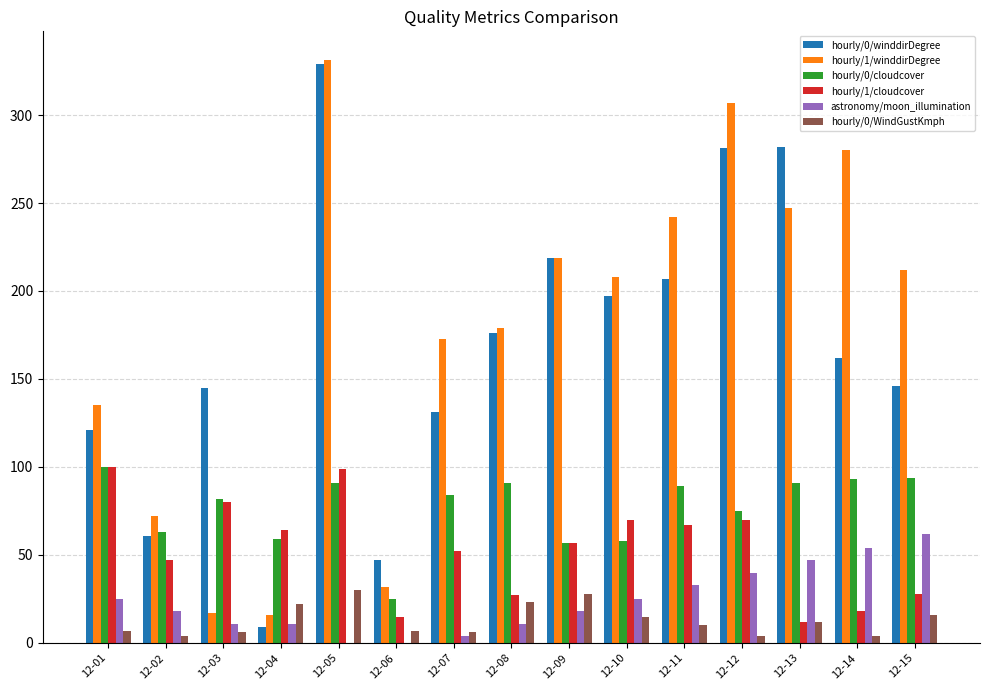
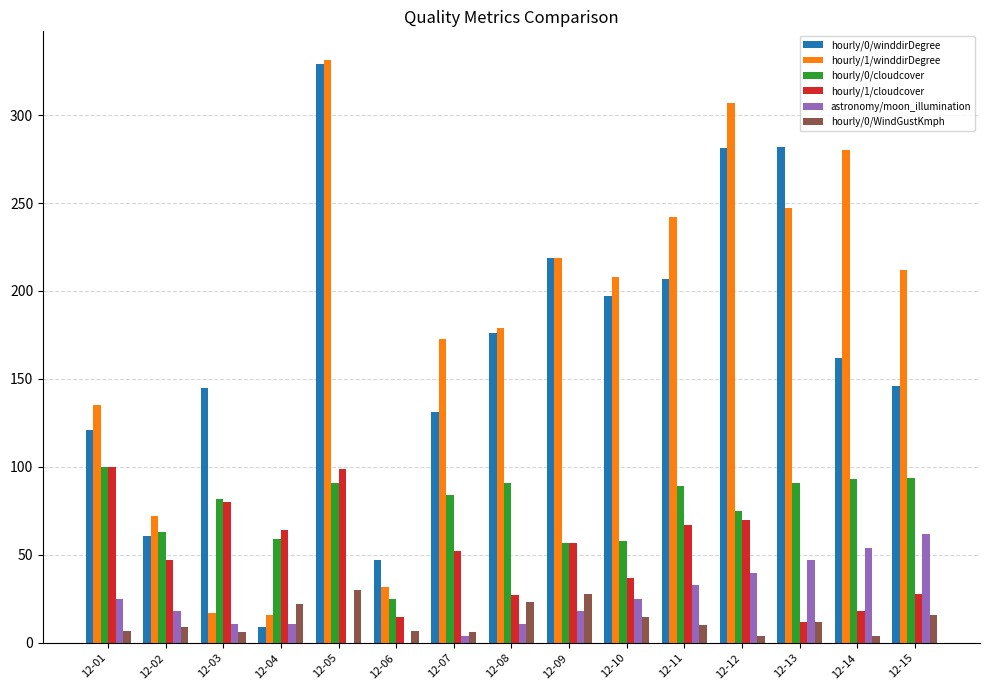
  {
    "hourly/0/winddirDegree": {
      "12-01": 121,
      "12-02": 61,
      "12-03": 145,
      "12-04": 9,
      "12-05": 329,
      "12-06": 47,
      "12-07": 131,
      "12-08": 176,
      "12-09": 219,
      "12-10": 197,
      "12-11": 207,
      "12-12": 281,
      "12-13": 282,
      "12-14": 162,
      "12-15": 146
    },
    "hourly/1/winddirDegree": {
      "12-01": 135,
      "12-02": 72,
      "12-03": 17,
      "12-04": 16,
      "12-05": 331,
      "12-06": 32,
      "12-07": 173,
      "12-08": 179,
      "12-09": 219,
      "12-10": 208,
      "12-11": 242,
      "12-12": 307,
      "12-13": 247,
      "12-14": 280,
      "12-15": 212
    },
    "hourly/0/cloudcover": {
      "12-01": 100,
      "12-02": 63,
      "12-03": 82,
      "12-04": 59,
      "12-05": 91,
      "12-06": 25,
      "12-07": 84,
      "12-08": 91,
      "12-09": 57,
      "12-10": 58,
      "12-11": 89,
      "12-12": 75,
      "12-13": 91,
      "12-14": 93,
      "12-15": 94
    },
    "hourly/1/cloudcover": {
      "12-01": 100,
      "12-02": 47,
      "12-03": 80,
      "12-04": 64,
      "12-05": 99,
      "12-06": 15,
      "12-07": 52,
      "12-08": 27,
      "12-09": 57,
-     "12-10": 70,
+     "12-10": 37,
      "12-11": 67,
      "12-12": 70,
      "12-13": 12,
      "12-14": 18,
      "12-15": 28
    },
    "astronomy/moon_illumination": {
      "12-01": 25,
      "12-02": 18,
      "12-03": 11,
      "12-04": 11,
      "12-05": 0,
      "12-06": 0,
      "12-07": 4,
      "12-08": 11,
      "12-09": 18,
      "12-10": 25,
      "12-11": 33,
      "12-12": 40,
      "12-13": 47,
      "12-14": 54,
      "12-15": 62
    },
    "hourly/0/WindGustKmph": {
      "12-01": 7,
-     "12-02": 4,
+     "12-02": 9,
      "12-03": 6,
      "12-04": 22,
      "12-05": 30,
      "12-06": 7,
      "12-07": 6,
      "12-08": 23,
      "12-09": 28,
      "12-10": 15,
      "12-11": 10,
      "12-12": 4,
      "12-13": 12,
      "12-14": 4,
      "12-15": 16
    }
  }
